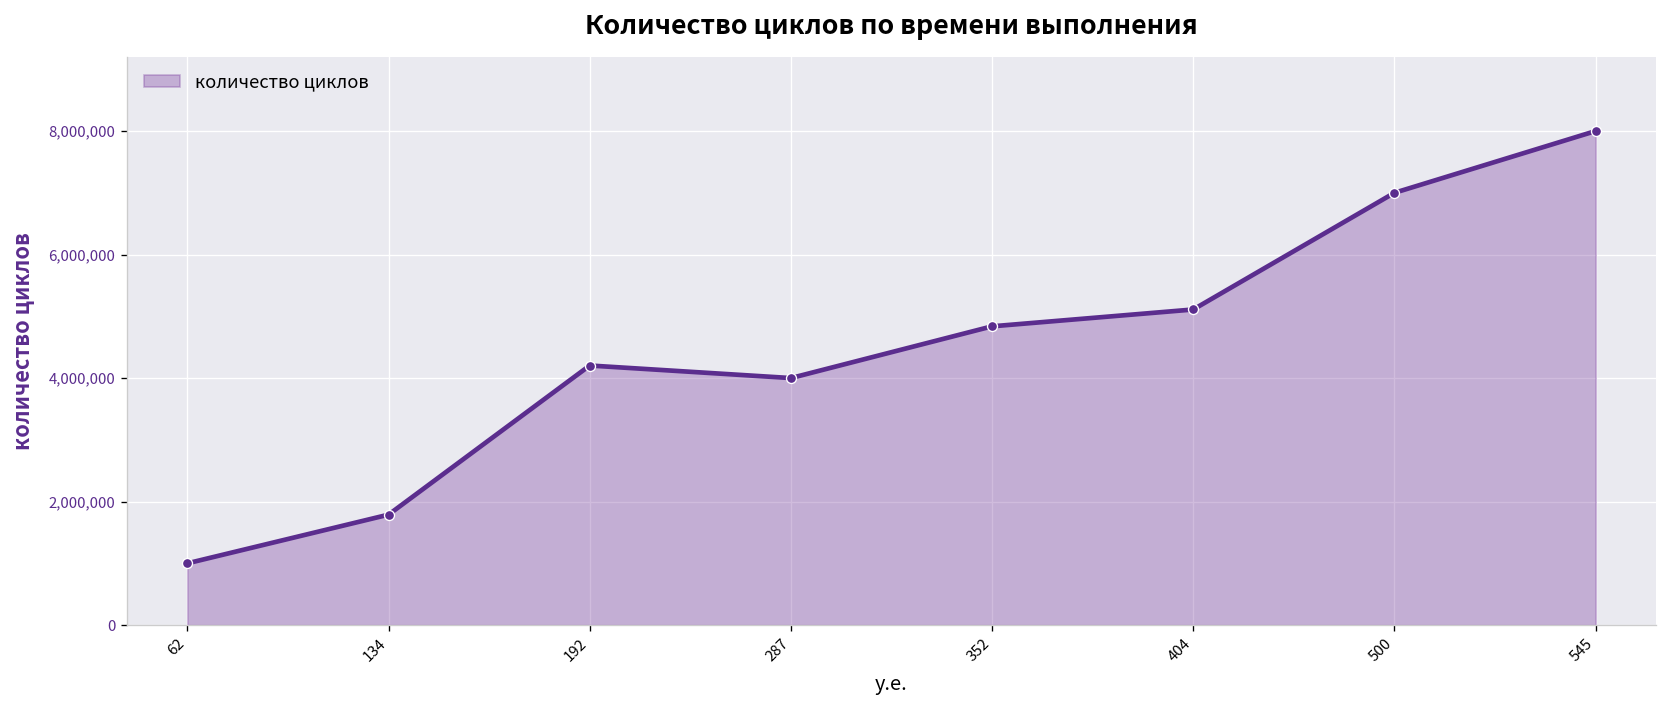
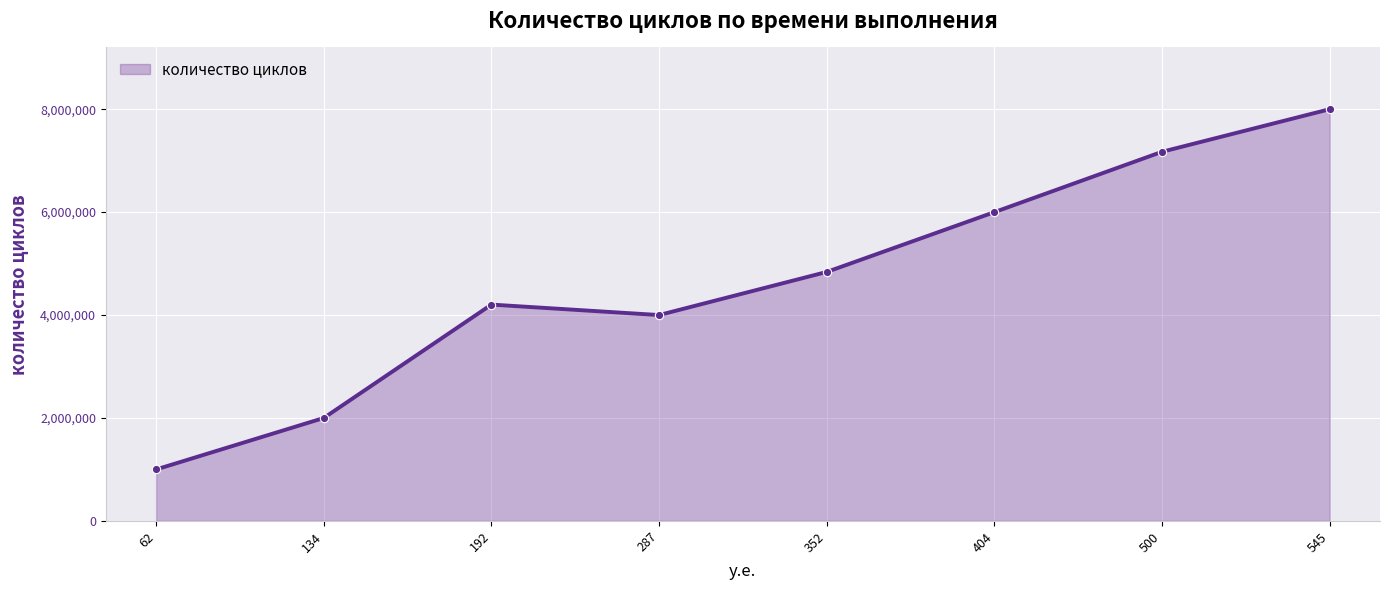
  {
    "62": "1,000,000",
-   "134": "1,800,000",
+   "134": "2,000,000",
    "192": "4,200,000",
    "287": "4,000,000",
    "352": "4,800,000",
-   "404": "5,100,000",
-   "500": "7,000,000",
+   "404": "6,000,000",
+   "500": "7,200,000",
    "545": "8,000,000"
  }
